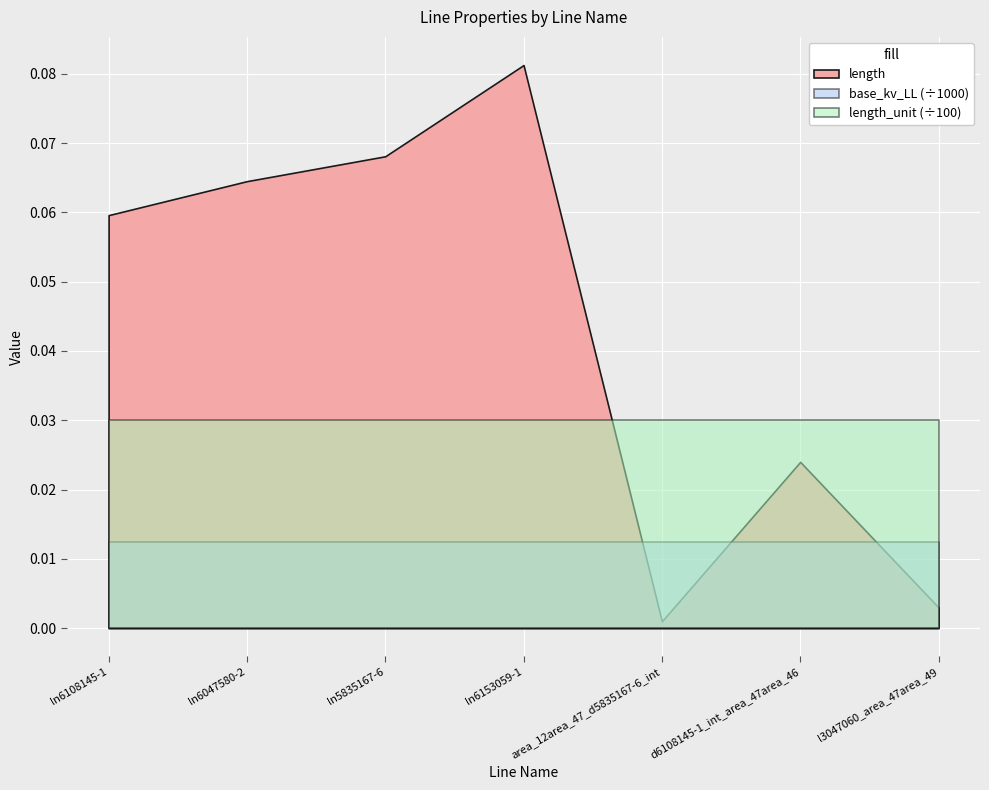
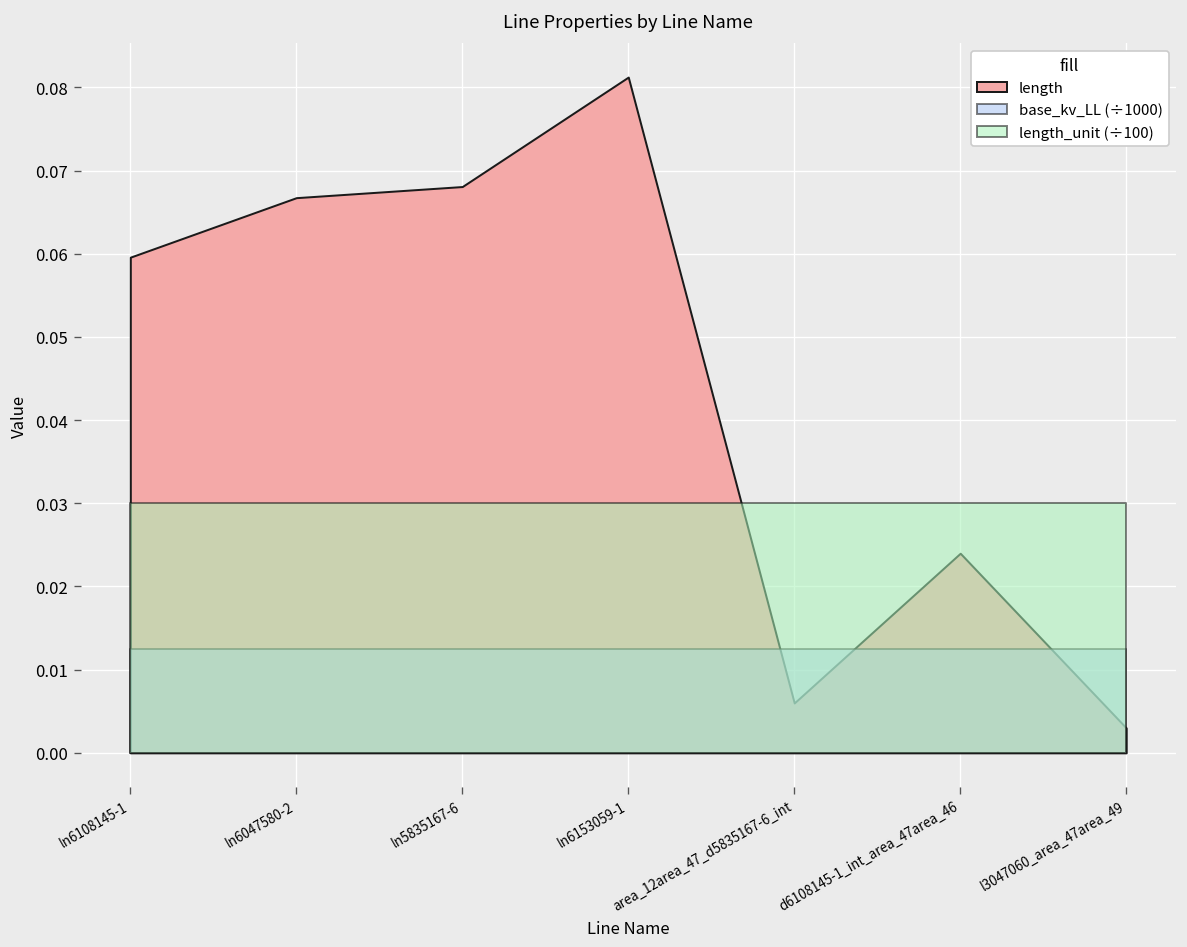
  {
    "length": {
      "ln6108145-1": 0.060,
-     "ln6047580-2": 0.064,
+     "ln6047580-2": 0.067,
      "ln5835167-6": 0.068,
      "ln6153059-1": 0.081,
-     "area_12area_47_d5835167-6_int": 0.001,
+     "area_12area_47_d5835167-6_int": 0.006,
      "d6108145-1_int_area_47area_46": 0.024,
      "l3047060_area_47area_49": 0.003
    },
    "base_kv_LL (÷1000)": {
      "ln6108145-1": 0.012,
      "ln6047580-2": 0.012,
      "ln5835167-6": 0.012,
      "ln6153059-1": 0.012,
      "area_12area_47_d5835167-6_int": 0.012,
      "d6108145-1_int_area_47area_46": 0.012,
      "l3047060_area_47area_49": 0.012
    },
    "length_unit (÷100)": {
      "ln6108145-1": 0.030,
      "ln6047580-2": 0.030,
      "ln5835167-6": 0.030,
      "ln6153059-1": 0.030,
      "area_12area_47_d5835167-6_int": 0.030,
      "d6108145-1_int_area_47area_46": 0.030,
      "l3047060_area_47area_49": 0.030
    }
  }
